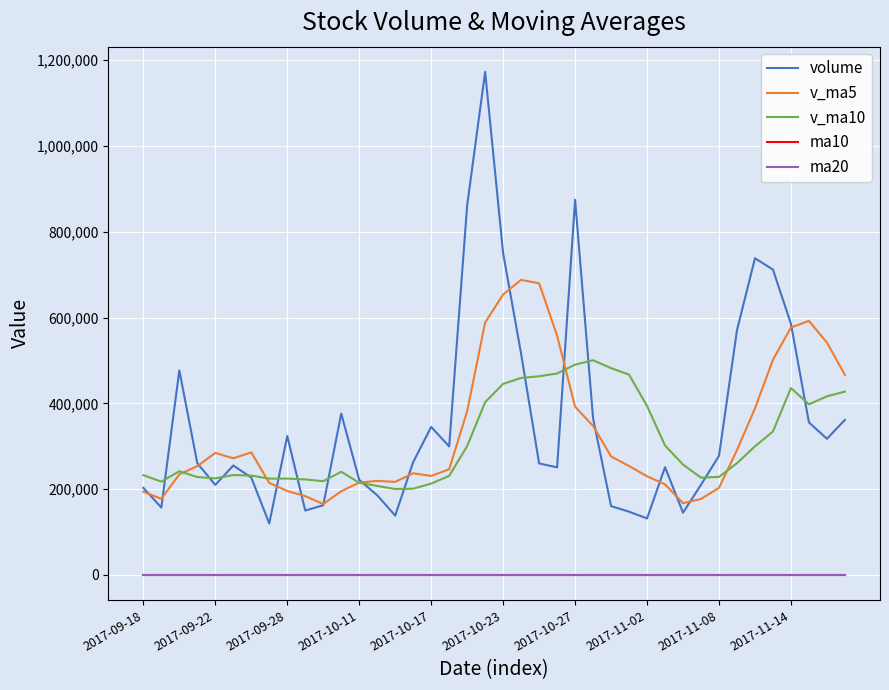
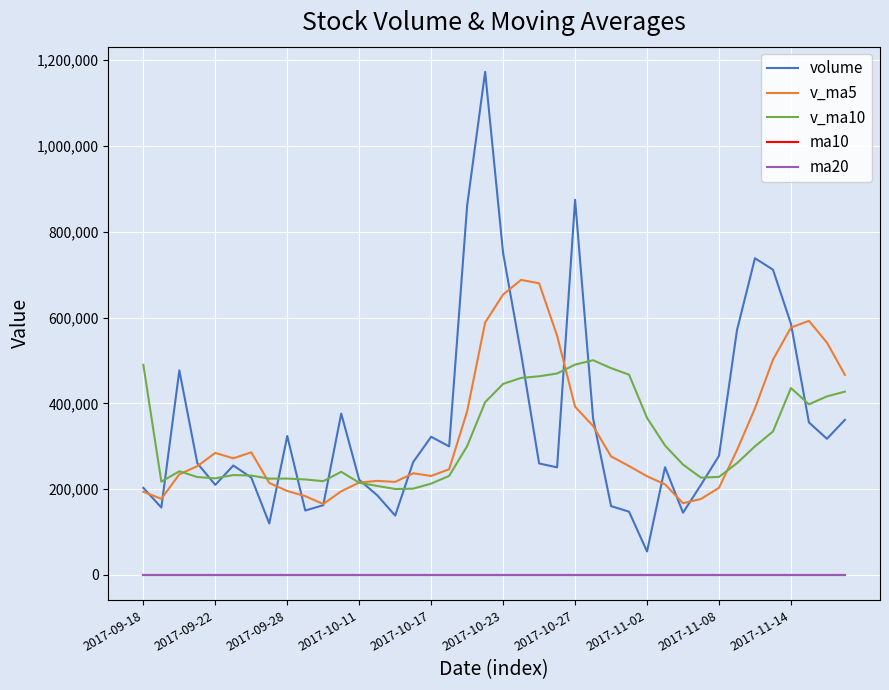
  {
    "volume": {
      "2017-09-18": "200,000",
      "2017-09-22": "210,000",
      "2017-09-28": "320,000",
      "2017-10-11": "220,000",
-     "2017-10-17": "350,000",
+     "2017-10-17": "320,000",
      "2017-10-23": "750,000",
      "2017-10-27": "870,000",
-     "2017-11-02": "130,000",
+     "2017-11-02": "50,000",
      "2017-11-08": "280,000",
      "2017-11-14": "590,000"
    },
    "v_ma5": {
      "2017-09-18": "190,000",
      "2017-09-22": "280,000",
      "2017-09-28": "200,000",
      "2017-10-17": "230,000",
      "2017-10-23": "650,000",
      "2017-10-27": "390,000",
      "2017-11-02": "230,000",
      "2017-11-08": "200,000",
      "2017-11-14": "580,000"
    },
    "v_ma10": {
-     "2017-09-18": "230,000",
+     "2017-09-18": "490,000",
      "2017-09-22": "230,000",
      "2017-09-28": "220,000",
      "2017-10-17": "210,000",
      "2017-10-23": "450,000",
      "2017-10-27": "490,000",
-     "2017-11-02": "390,000",
+     "2017-11-02": "370,000",
      "2017-11-08": "230,000",
      "2017-11-14": "440,000"
    },
    "ma20": {
      "2017-09-18": "0",
      "2017-09-22": "0",
      "2017-09-28": "0",
      "2017-10-11": "0",
      "2017-10-17": "0",
      "2017-10-23": "0",
      "2017-10-27": "0",
      "2017-11-02": "0",
      "2017-11-08": "0",
      "2017-11-14": "0"
    }
  }
